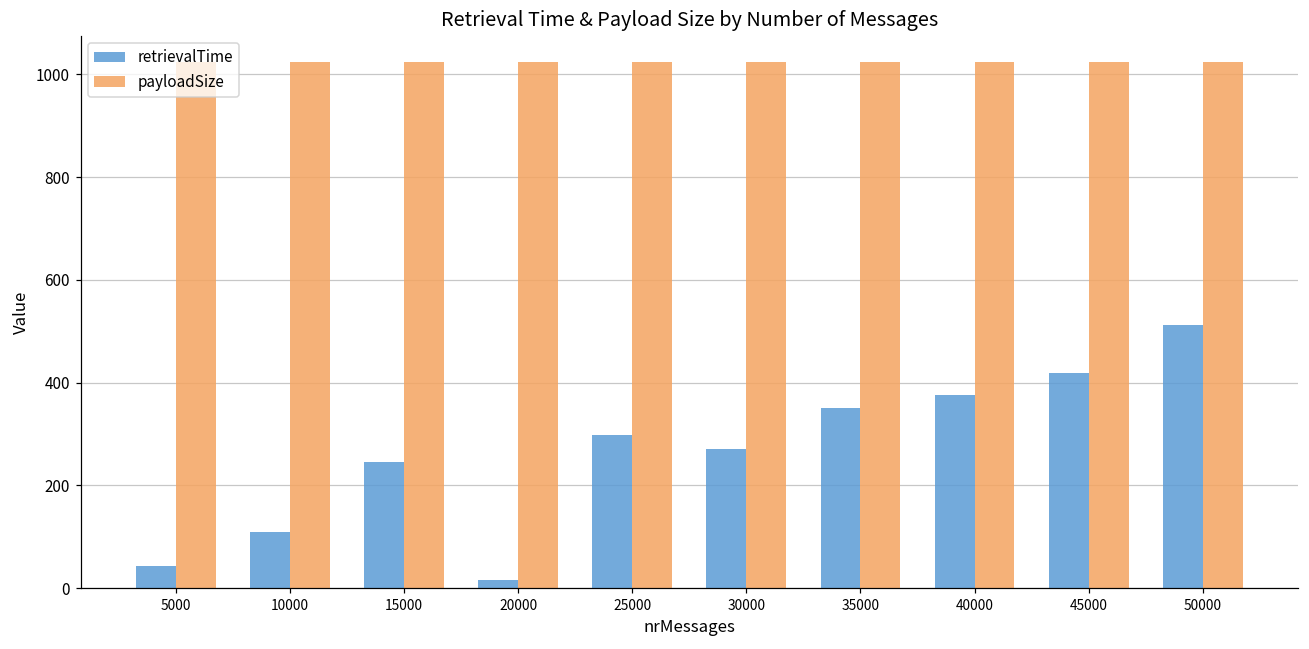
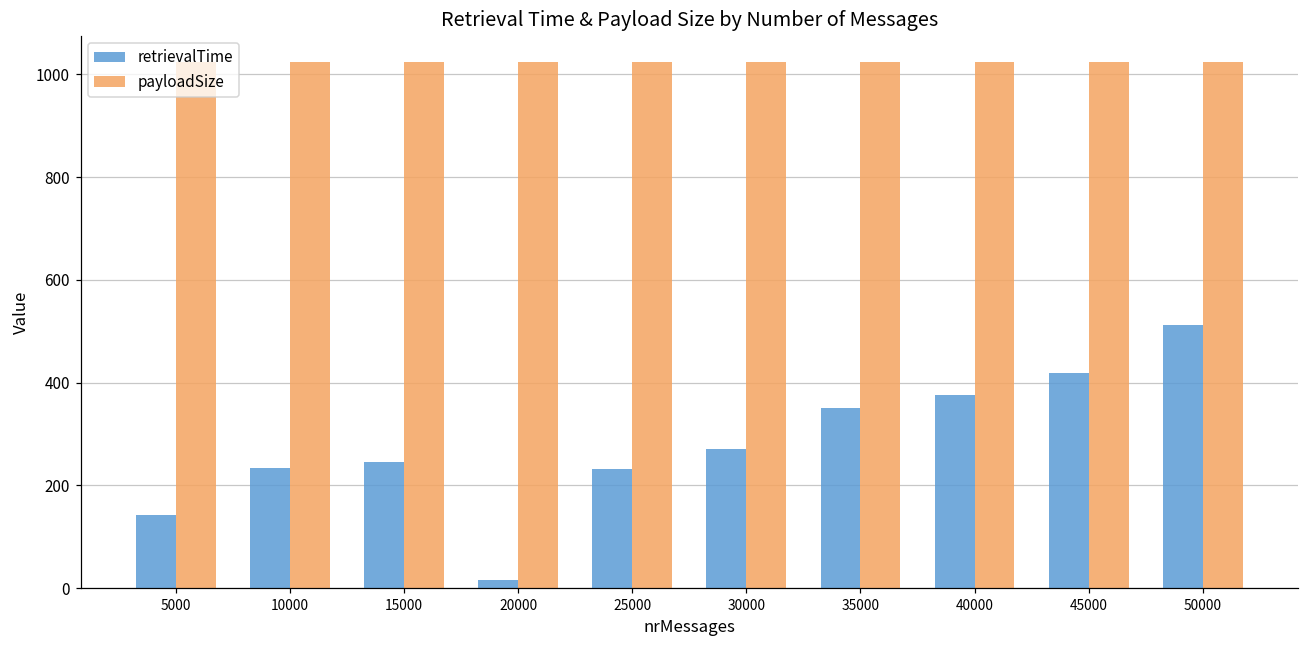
  {
    "retrievalTime": {
-     "5000": 40,
-     "10000": 110,
+     "5000": 140,
+     "10000": 230,
      "15000": 250,
      "20000": 20,
-     "25000": 300,
+     "25000": 230,
      "30000": 270,
      "35000": 350,
      "40000": 380,
      "45000": 420,
      "50000": 510
    },
    "payloadSize": {
      "10000": 1020,
      "15000": 1020,
      "20000": 1020,
      "25000": 1020,
      "30000": 1020,
      "35000": 1020,
      "40000": 1020,
      "45000": 1020,
      "50000": 1020
    }
  }
